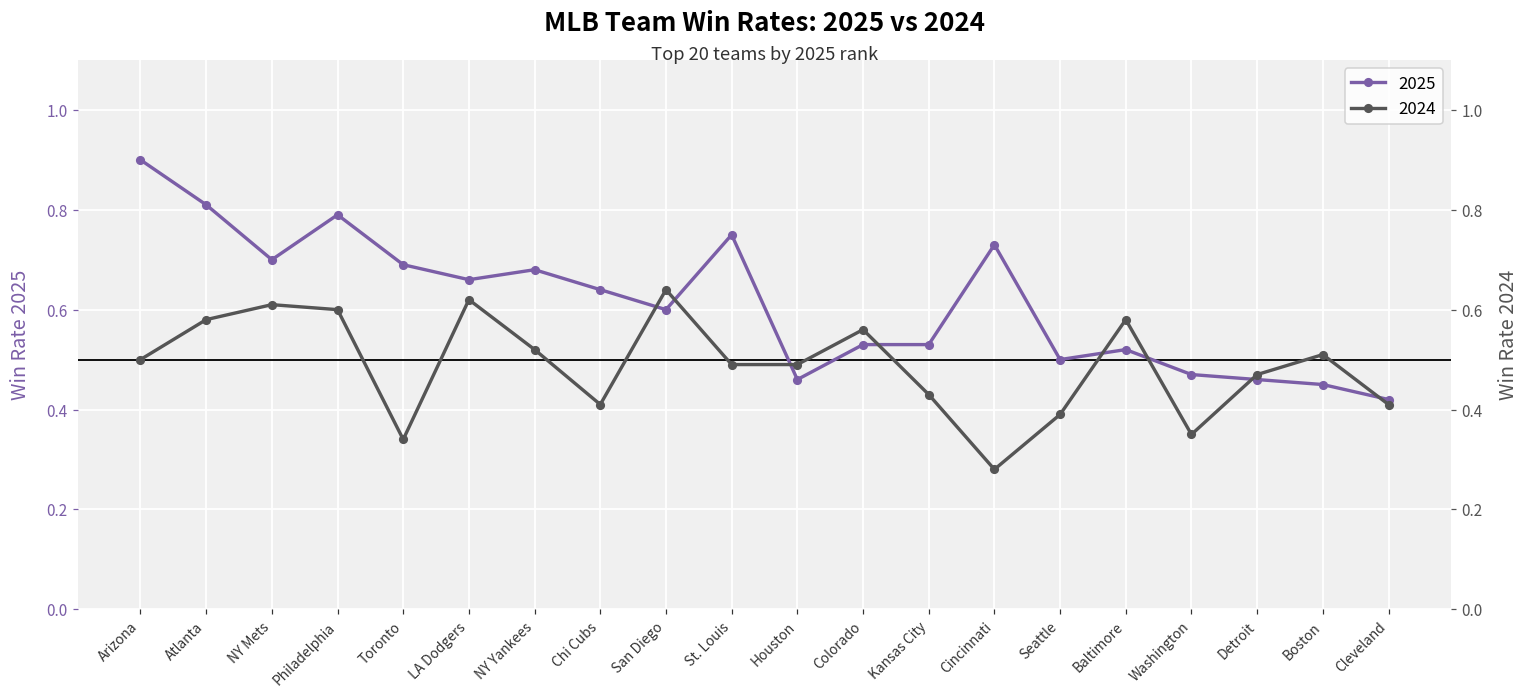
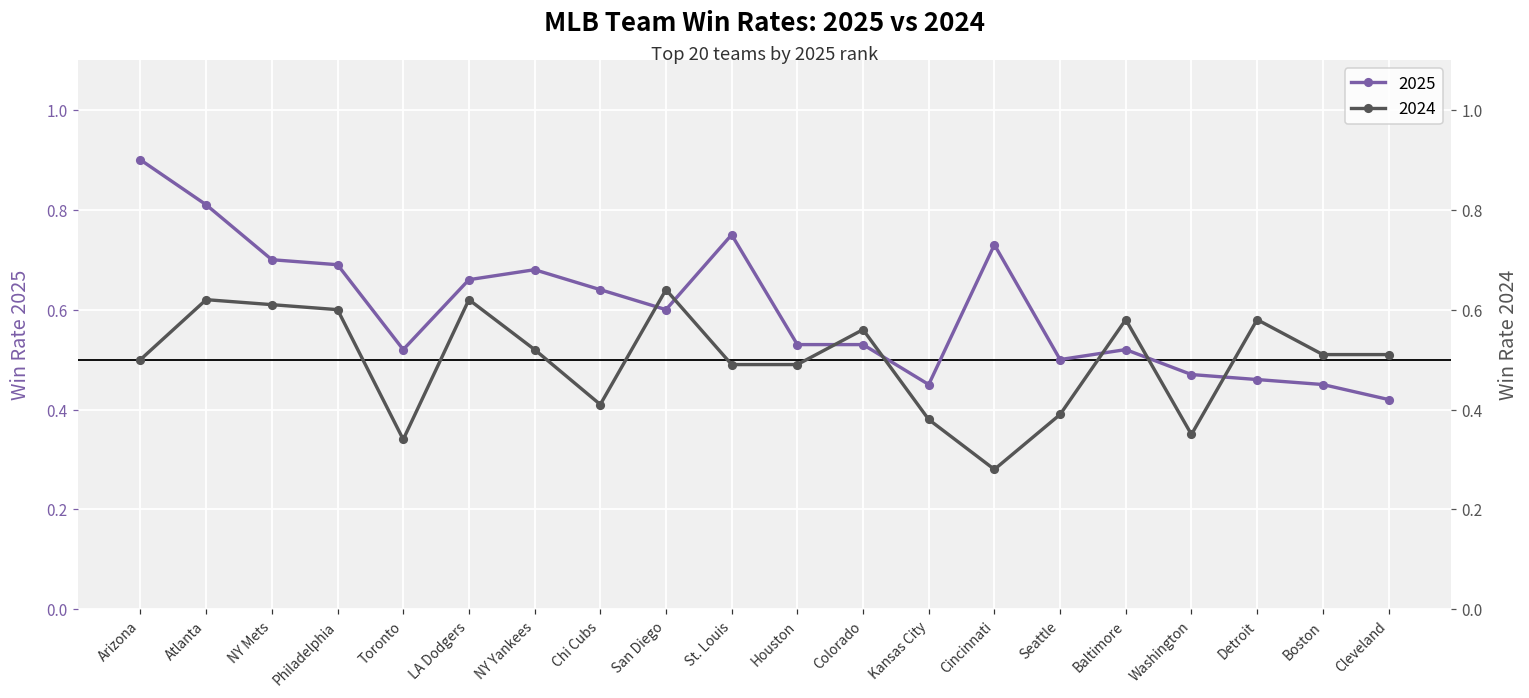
  {
    "2025": {
      "Arizona": 0.90,
      "Atlanta": 0.81,
      "NY Mets": 0.70,
-     "Philadelphia": 0.79,
-     "Toronto": 0.69,
+     "Philadelphia": 0.69,
+     "Toronto": 0.52,
      "LA Dodgers": 0.66,
      "NY Yankees": 0.68,
      "Chi Cubs": 0.64,
      "San Diego": 0.60,
      "St. Louis": 0.75,
-     "Houston": 0.46,
+     "Houston": 0.53,
      "Colorado": 0.53,
-     "Kansas City": 0.53,
+     "Kansas City": 0.45,
      "Cincinnati": 0.73,
      "Seattle": 0.50,
      "Baltimore": 0.52,
      "Washington": 0.47,
      "Detroit": 0.46,
      "Boston": 0.45,
      "Cleveland": 0.42
    },
    "2024": {
      "Arizona": 0.50,
-     "Atlanta": 0.58,
+     "Atlanta": 0.62,
      "NY Mets": 0.61,
      "Philadelphia": 0.60,
      "Toronto": 0.34,
      "LA Dodgers": 0.62,
      "NY Yankees": 0.52,
      "Chi Cubs": 0.41,
      "San Diego": 0.64,
      "St. Louis": 0.49,
      "Houston": 0.49,
      "Colorado": 0.56,
-     "Kansas City": 0.43,
+     "Kansas City": 0.38,
      "Cincinnati": 0.28,
      "Seattle": 0.39,
      "Baltimore": 0.58,
      "Washington": 0.35,
-     "Detroit": 0.47,
+     "Detroit": 0.58,
      "Boston": 0.51,
-     "Cleveland": 0.41
+     "Cleveland": 0.51
    }
  }
